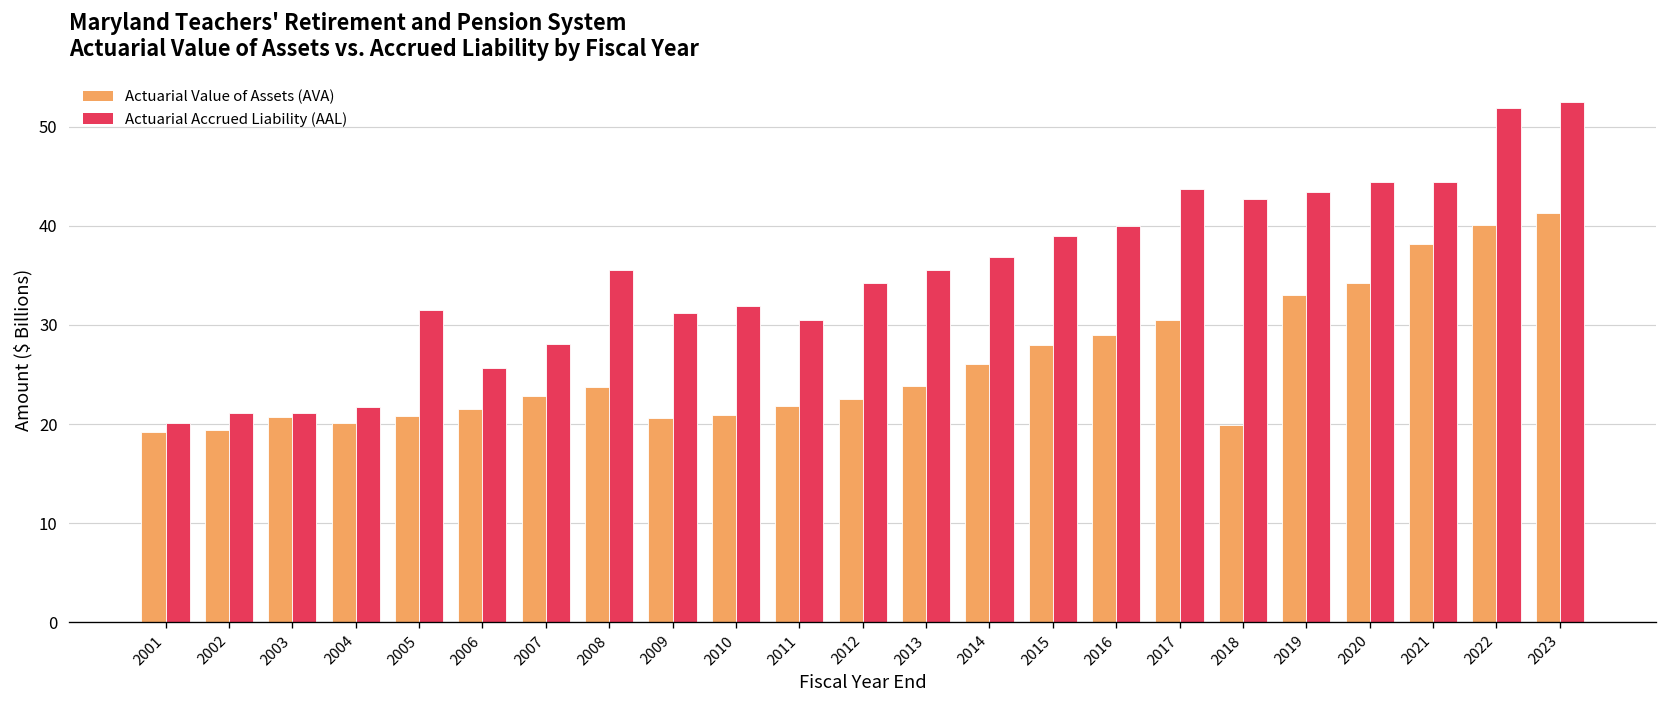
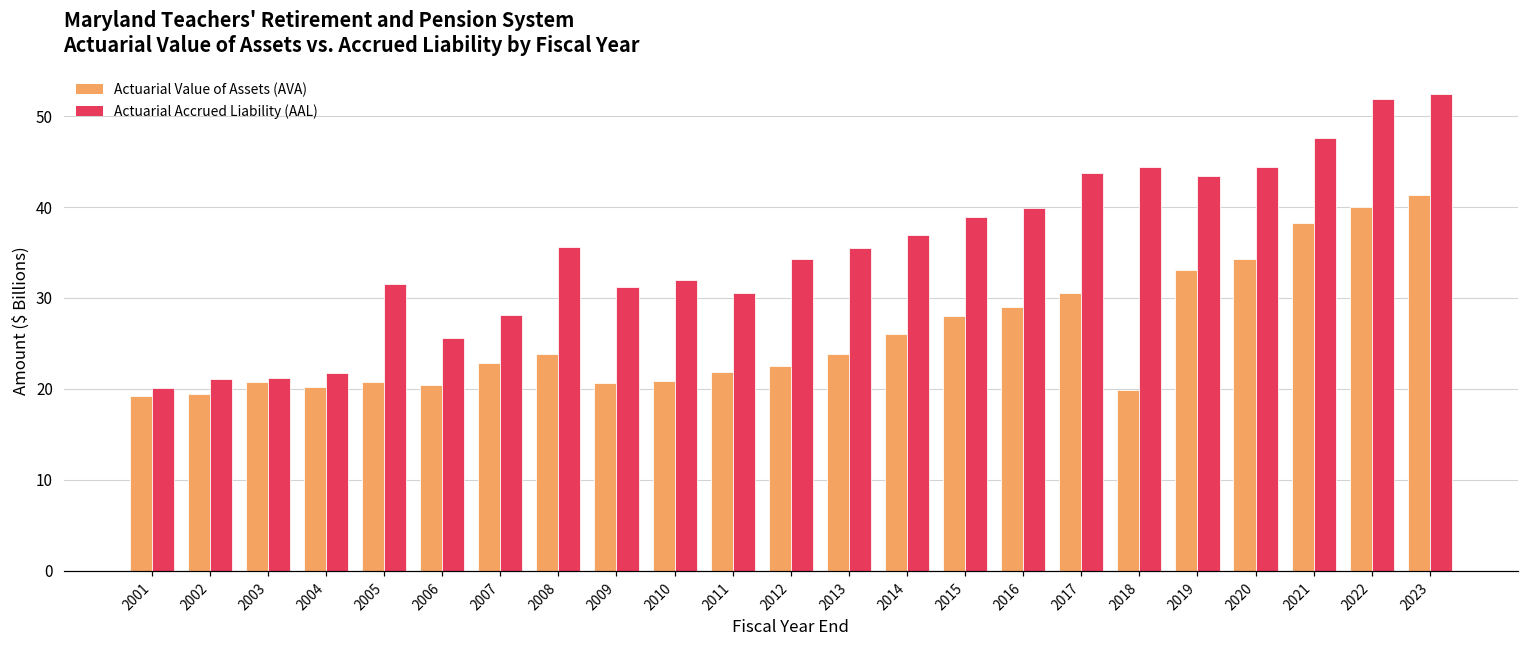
  {
    "Actuarial Value of Assets (AVA)": {
      "2001": 19,
      "2002": 19,
      "2003": 21,
      "2004": 20,
      "2005": 21,
-     "2006": 22,
+     "2006": 20,
      "2007": 23,
      "2008": 24,
      "2009": 21,
      "2010": 21,
      "2011": 22,
      "2012": 23,
      "2013": 24,
      "2014": 26,
      "2015": 28,
      "2016": 29,
      "2017": 31,
      "2018": 20,
      "2019": 33,
      "2020": 34,
      "2021": 38,
      "2022": 40,
      "2023": 41
    },
    "Actuarial Accrued Liability (AAL)": {
      "2001": 20,
      "2002": 21,
      "2003": 21,
      "2004": 22,
      "2005": 32,
      "2006": 26,
      "2007": 28,
      "2008": 36,
      "2009": 31,
      "2010": 32,
      "2011": 31,
      "2012": 34,
      "2013": 36,
      "2014": 37,
      "2015": 39,
      "2016": 40,
      "2017": 44,
-     "2018": 43,
+     "2018": 44,
      "2019": 43,
      "2020": 44,
-     "2021": 44,
+     "2021": 48,
      "2022": 52,
      "2023": 52
    }
  }
